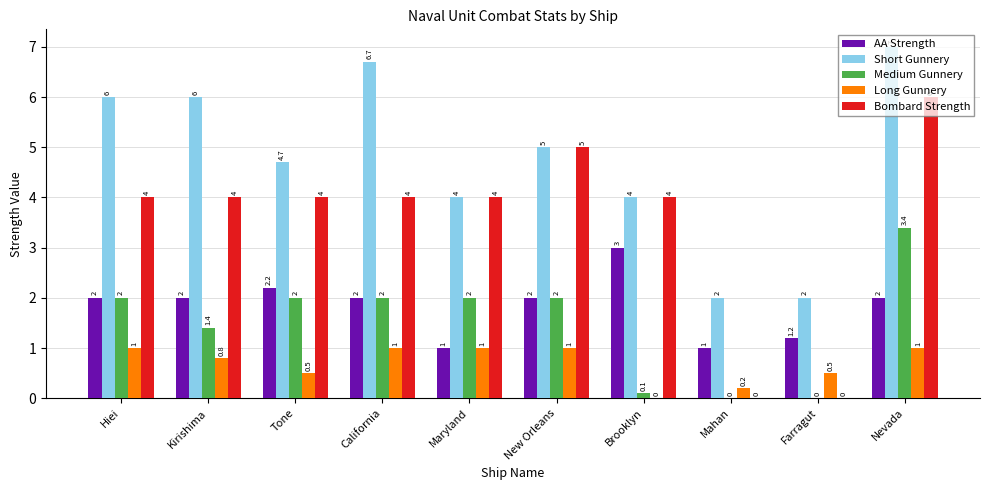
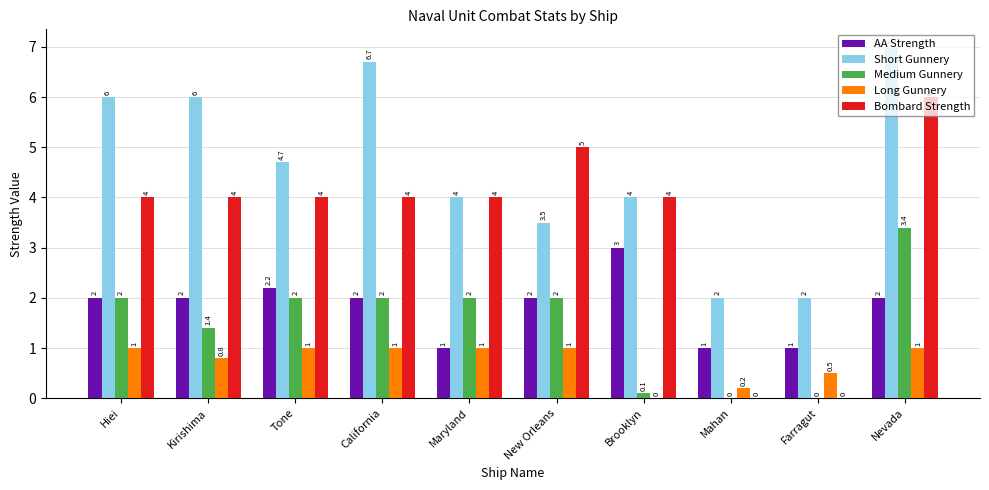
  {
    "AA Strength": {
      "Hiei": 2,
      "Kirishima": 2,
      "Tone": 2.2,
      "California": 2,
      "Maryland": 1,
      "New Orleans": 2,
      "Brooklyn": 3,
      "Mahan": 1,
-     "Farragut": 1.2,
+     "Farragut": 1,
      "Nevada": 2
    },
    "Short Gunnery": {
      "Hiei": 6,
      "Kirishima": 6,
      "Tone": 4.7,
      "California": 6.7,
      "Maryland": 4,
-     "New Orleans": 5,
+     "New Orleans": 3.5,
      "Brooklyn": 4,
      "Mahan": 2,
      "Farragut": 2
    },
    "Medium Gunnery": {
      "Hiei": 2,
      "Kirishima": 1.4,
      "Tone": 2,
      "California": 2,
      "Maryland": 2,
      "New Orleans": 2,
      "Brooklyn": 0.1,
      "Mahan": 0,
      "Farragut": 0,
      "Nevada": 3.4
    },
    "Long Gunnery": {
      "Hiei": 1,
      "Kirishima": 0.8,
-     "Tone": 0.5,
+     "Tone": 1,
      "California": 1,
      "Maryland": 1,
      "New Orleans": 1,
      "Brooklyn": 0,
      "Mahan": 0.2,
      "Farragut": 0.5,
      "Nevada": 1
    },
    "Bombard Strength": {
      "Hiei": 4,
      "Kirishima": 4,
      "Tone": 4,
      "California": 4,
      "Maryland": 4,
      "New Orleans": 5,
      "Brooklyn": 4,
      "Mahan": 0,
      "Farragut": 0
    }
  }
